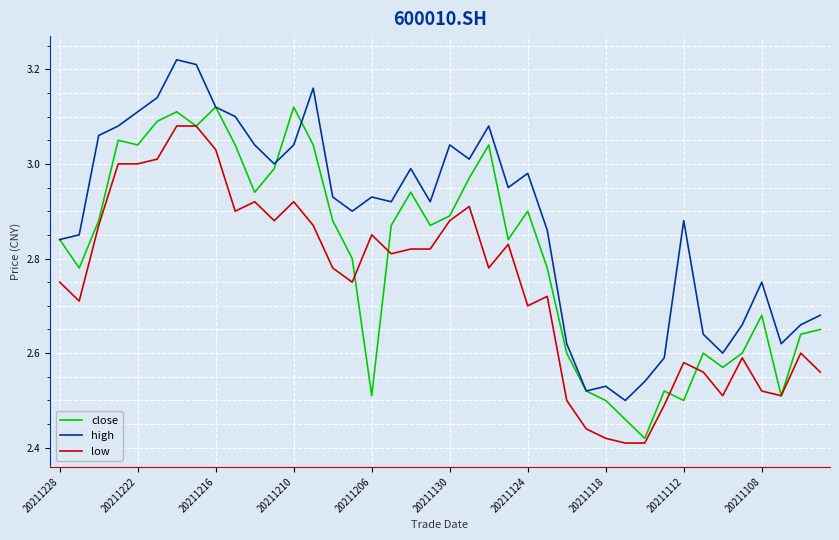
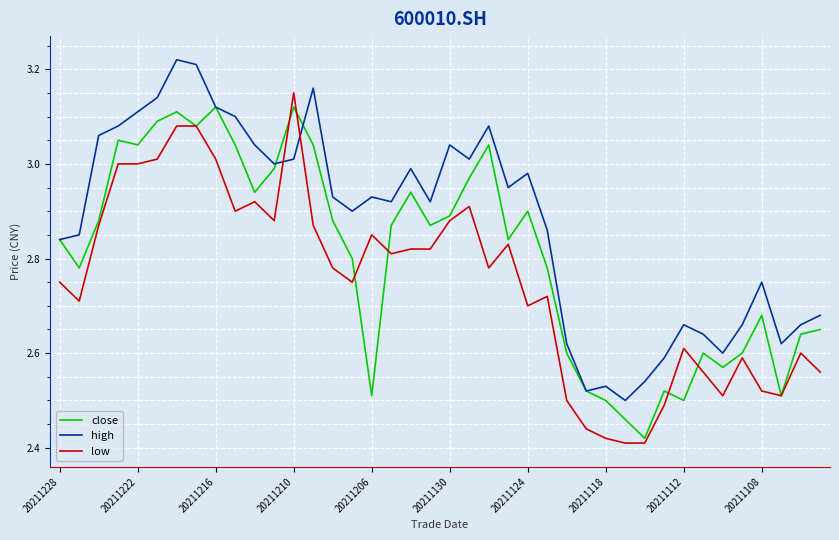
  {
    "close": {
      "20211222": 3.04,
      "20211210": 3.12,
      "20211206": 2.51,
      "20211130": 2.89,
      "20211124": 2.90,
      "20211118": 2.50,
      "20211112": 2.50,
      "20211108": 2.68
    },
    "high": {
      "20211222": 3.11,
-     "20211210": 3.04,
+     "20211210": 3.01,
      "20211206": 2.93,
      "20211130": 3.04,
      "20211124": 2.98,
      "20211118": 2.53,
-     "20211112": 2.88,
+     "20211112": 2.66,
      "20211108": 2.75
    },
    "low": {
      "20211228": 2.75,
      "20211222": 3.00,
-     "20211216": 3.03,
-     "20211210": 2.92,
+     "20211216": 3.01,
+     "20211210": 3.15,
      "20211206": 2.85,
      "20211130": 2.88,
      "20211124": 2.70,
      "20211118": 2.42,
-     "20211112": 2.58,
+     "20211112": 2.61,
      "20211108": 2.52
    }
  }
